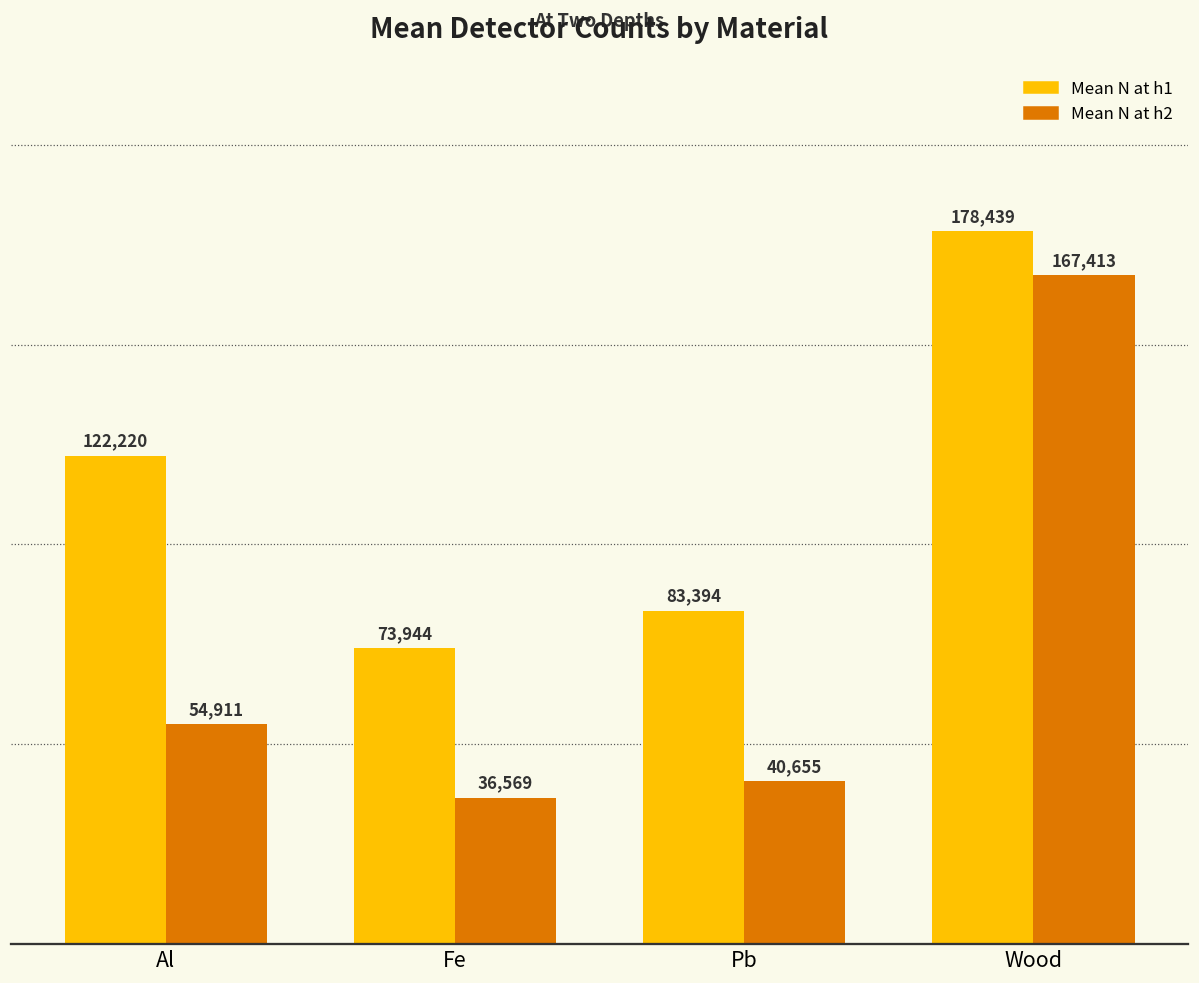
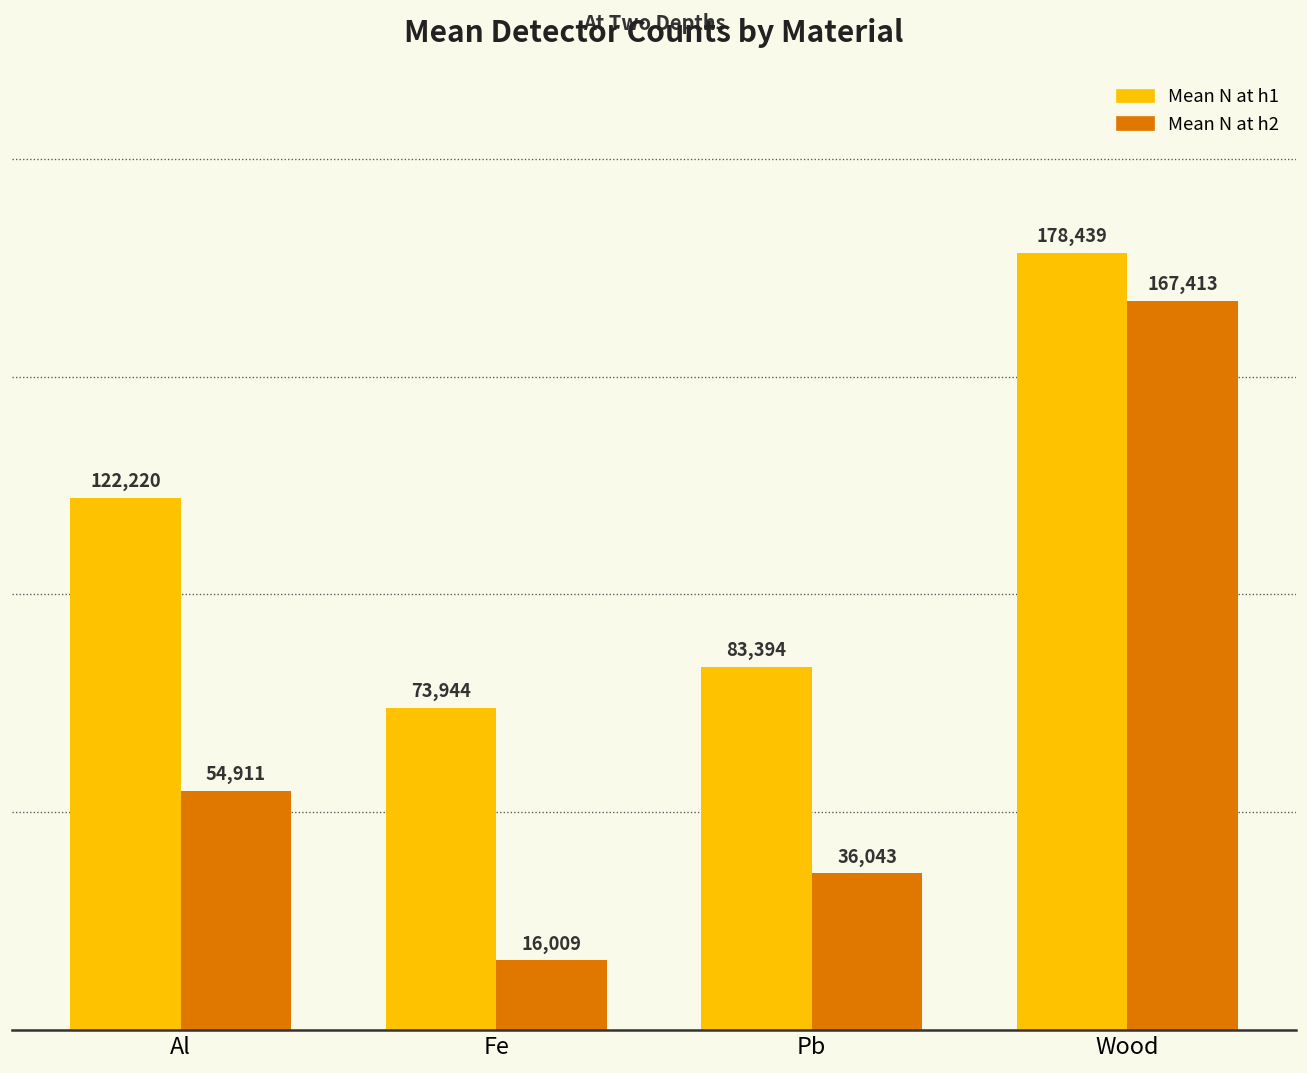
  {
    "Mean N at h1": {
      "Al": "122,220",
      "Fe": "73,944",
      "Pb": "83,394",
      "Wood": "178,439"
    },
    "Mean N at h2": {
      "Al": "54,911",
-     "Fe": "36,569",
-     "Pb": "40,655"
+     "Fe": "16,009",
+     "Pb": "36,043"
    }
  }
